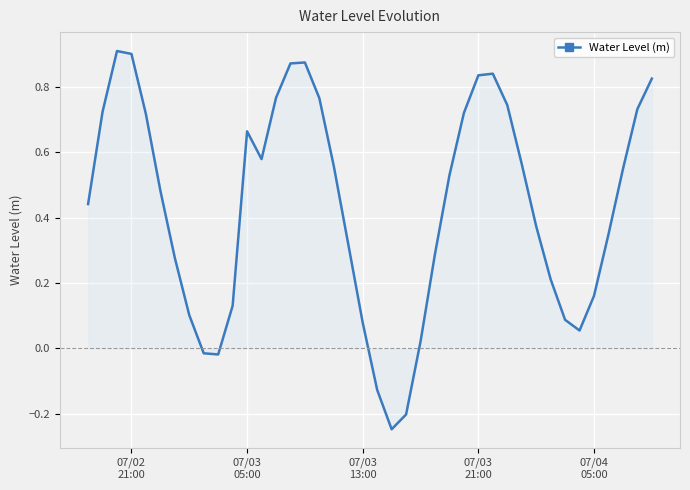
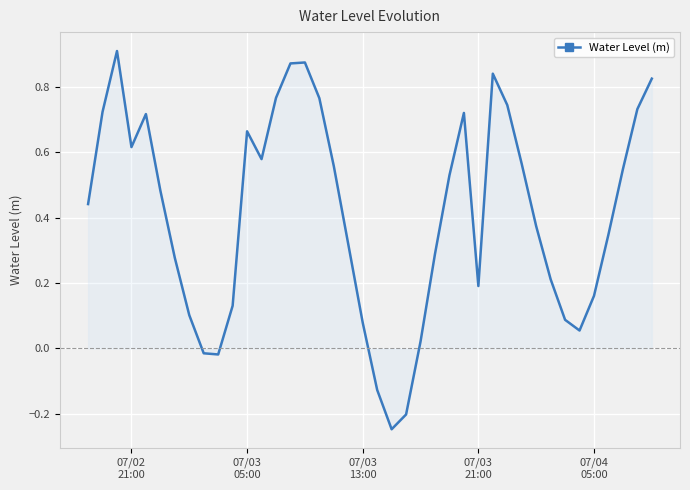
  {
    "Water Level (m)": {
-     "07/02 21:00": 0.90,
-     "07/03 21:00": 0.84
+     "07/02 21:00": 0.62,
+     "07/03 21:00": 0.19
    }
  }
